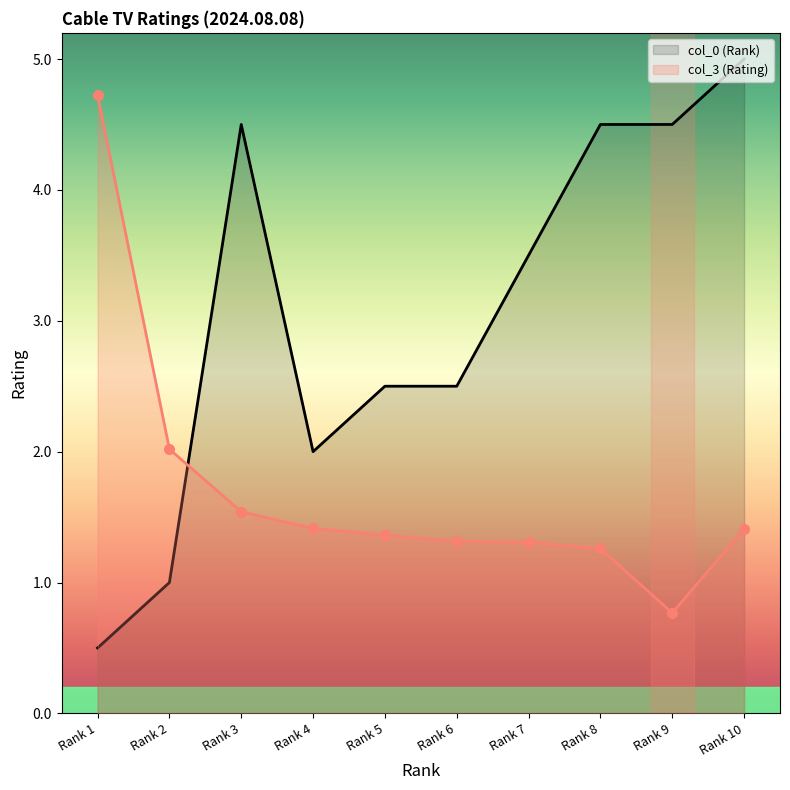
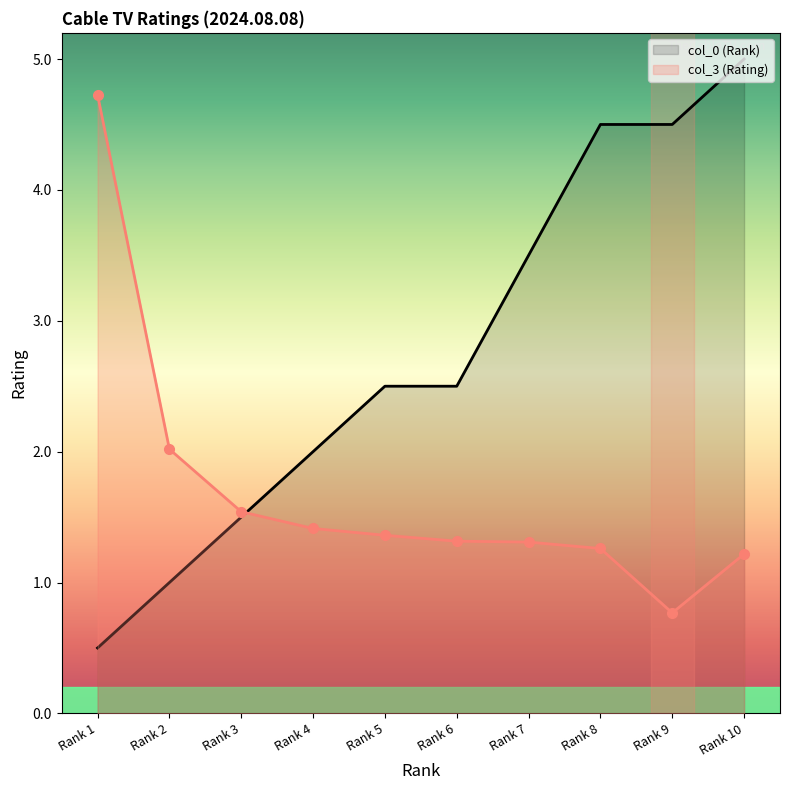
  {
    "col_0 (Rank)": {
      "Rank 1": 0.50,
      "Rank 2": 1.00,
-     "Rank 3": 4.50,
+     "Rank 3": 1.50,
      "Rank 4": 2.00,
      "Rank 5": 2.50,
      "Rank 6": 2.50,
      "Rank 7": 3.50,
      "Rank 8": 4.50,
      "Rank 9": 4.50
    },
    "col_3 (Rating)": {
      "Rank 1": 4.73,
      "Rank 2": 2.02,
      "Rank 3": 1.54,
      "Rank 4": 1.41,
      "Rank 5": 1.36,
      "Rank 6": 1.32,
      "Rank 7": 1.31,
      "Rank 8": 1.26,
      "Rank 9": 0.77,
-     "Rank 10": 1.41
+     "Rank 10": 1.22
    }
  }
